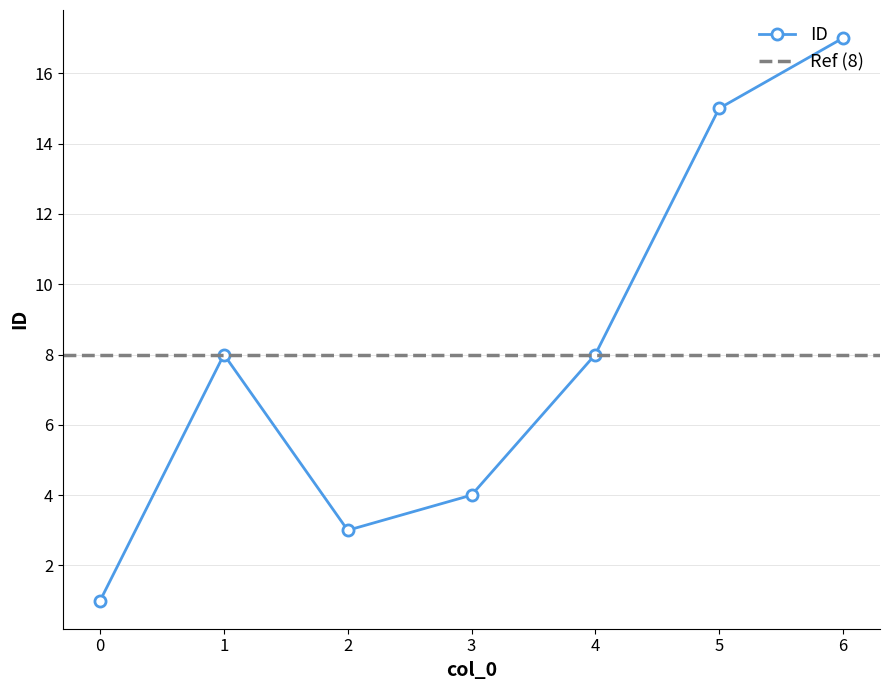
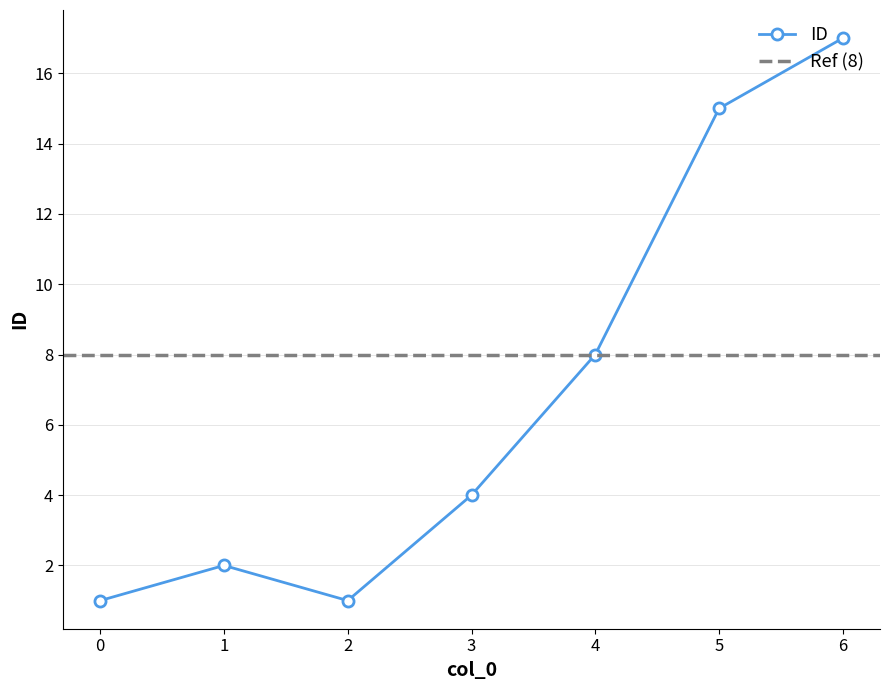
  {
    "0": 1,
-   "1": 8,
-   "2": 3,
+   "1": 2,
+   "2": 1,
    "3": 4,
    "4": 8,
    "5": 15,
    "6": 17
  }
